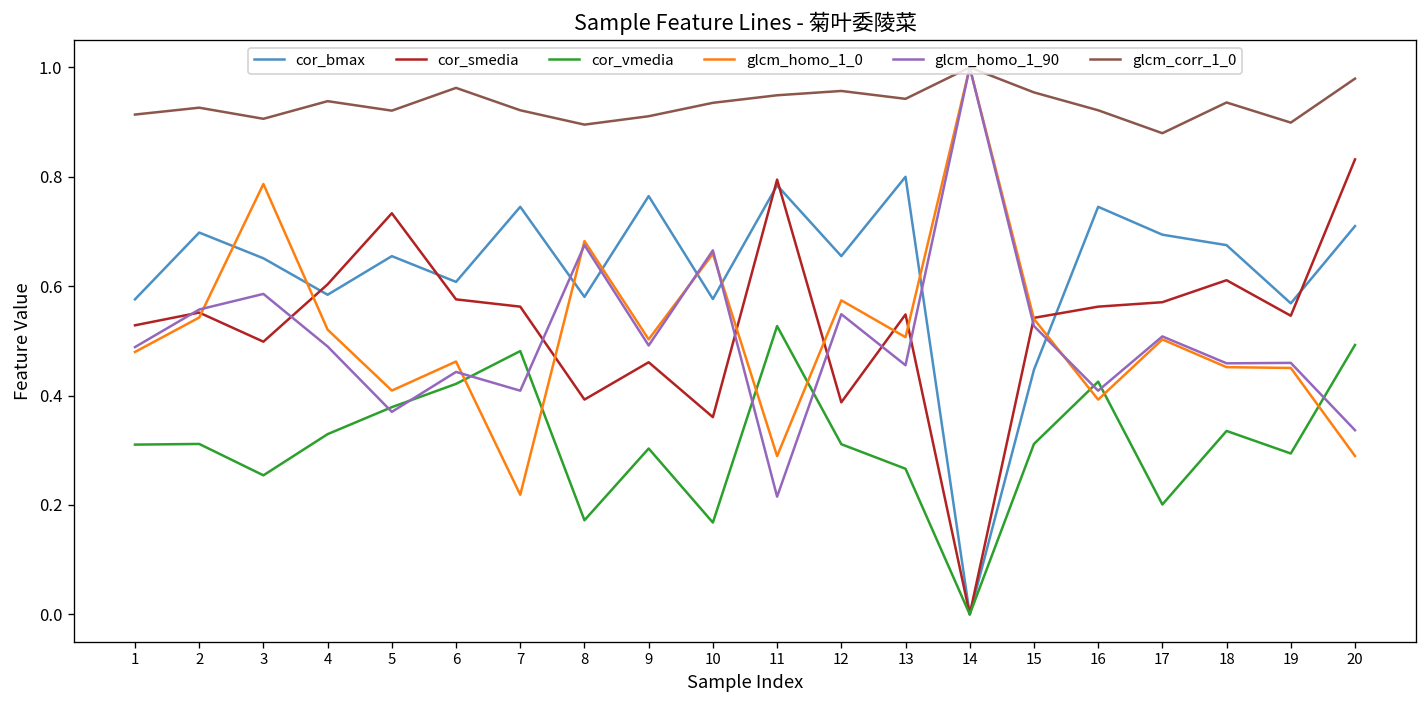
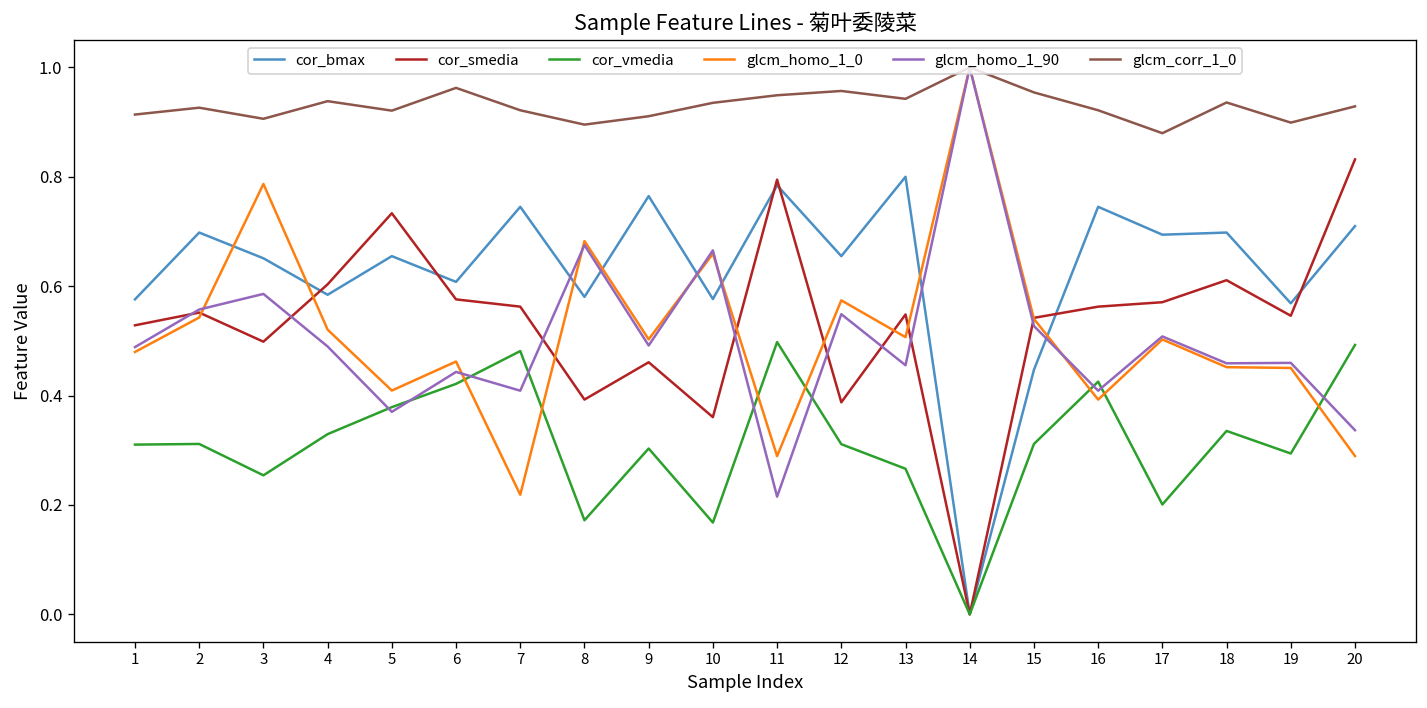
  {
    "cor_bmax": {
      "1": 0.58,
      "2": 0.70,
      "3": 0.65,
      "4": 0.58,
      "5": 0.65,
      "6": 0.61,
      "7": 0.75,
      "8": 0.58,
      "9": 0.76,
      "10": 0.58,
      "11": 0.78,
      "12": 0.65,
      "13": 0.80,
      "15": 0.45,
      "16": 0.75,
      "17": 0.69,
-     "18": 0.67,
+     "18": 0.70,
      "19": 0.57,
      "20": 0.71
    },
    "cor_smedia": {
      "1": 0.53,
      "2": 0.55,
      "3": 0.50,
      "4": 0.60,
      "5": 0.73,
      "6": 0.58,
      "7": 0.56,
      "8": 0.39,
      "9": 0.46,
      "10": 0.36,
      "11": 0.79,
      "12": 0.39,
      "13": 0.55,
      "16": 0.56,
      "17": 0.57,
      "18": 0.61,
      "19": 0.55,
      "20": 0.83
    },
    "cor_vmedia": {
      "1": 0.31,
      "2": 0.31,
      "3": 0.25,
      "4": 0.33,
      "5": 0.38,
      "6": 0.42,
      "7": 0.48,
      "8": 0.17,
      "9": 0.30,
      "10": 0.17,
-     "11": 0.53,
+     "11": 0.50,
      "12": 0.31,
      "13": 0.27,
      "15": 0.31,
      "16": 0.43,
      "17": 0.20,
      "18": 0.34,
      "19": 0.29,
      "20": 0.49
    },
    "glcm_homo_1_0": {
      "1": 0.48,
      "2": 0.54,
      "3": 0.79,
      "4": 0.52,
      "5": 0.41,
      "6": 0.46,
      "7": 0.22,
      "8": 0.68,
      "9": 0.50,
      "10": 0.66,
      "11": 0.29,
      "12": 0.57,
      "13": 0.51,
      "16": 0.39,
      "17": 0.50,
      "18": 0.45,
      "19": 0.45,
      "20": 0.29
    },
    "glcm_homo_1_90": {
      "1": 0.49,
      "2": 0.56,
      "3": 0.59,
      "4": 0.49,
      "5": 0.37,
      "6": 0.44,
      "7": 0.41,
      "8": 0.68,
      "9": 0.49,
      "10": 0.67,
      "11": 0.22,
      "12": 0.55,
      "13": 0.46,
      "15": 0.53,
      "16": 0.41,
      "17": 0.51,
      "18": 0.46,
      "19": 0.46,
      "20": 0.34
    },
    "glcm_corr_1_0": {
      "1": 0.91,
      "2": 0.93,
      "3": 0.91,
      "4": 0.94,
      "5": 0.92,
      "6": 0.96,
      "7": 0.92,
      "8": 0.90,
      "9": 0.91,
      "10": 0.94,
      "11": 0.95,
      "12": 0.96,
      "13": 0.94,
      "15": 0.95,
      "16": 0.92,
      "17": 0.88,
      "18": 0.94,
      "19": 0.90,
-     "20": 0.98
+     "20": 0.93
    }
  }
